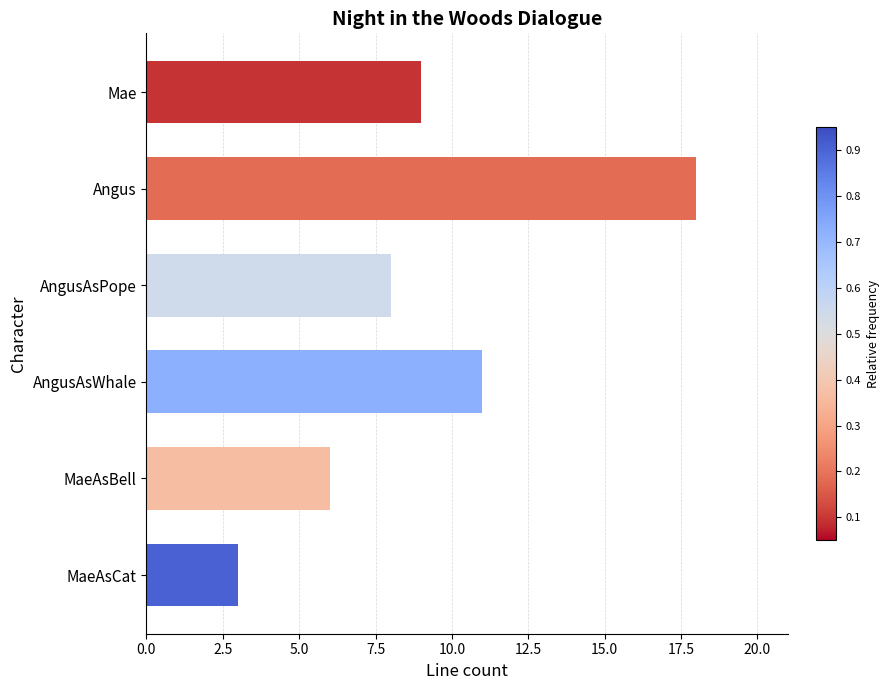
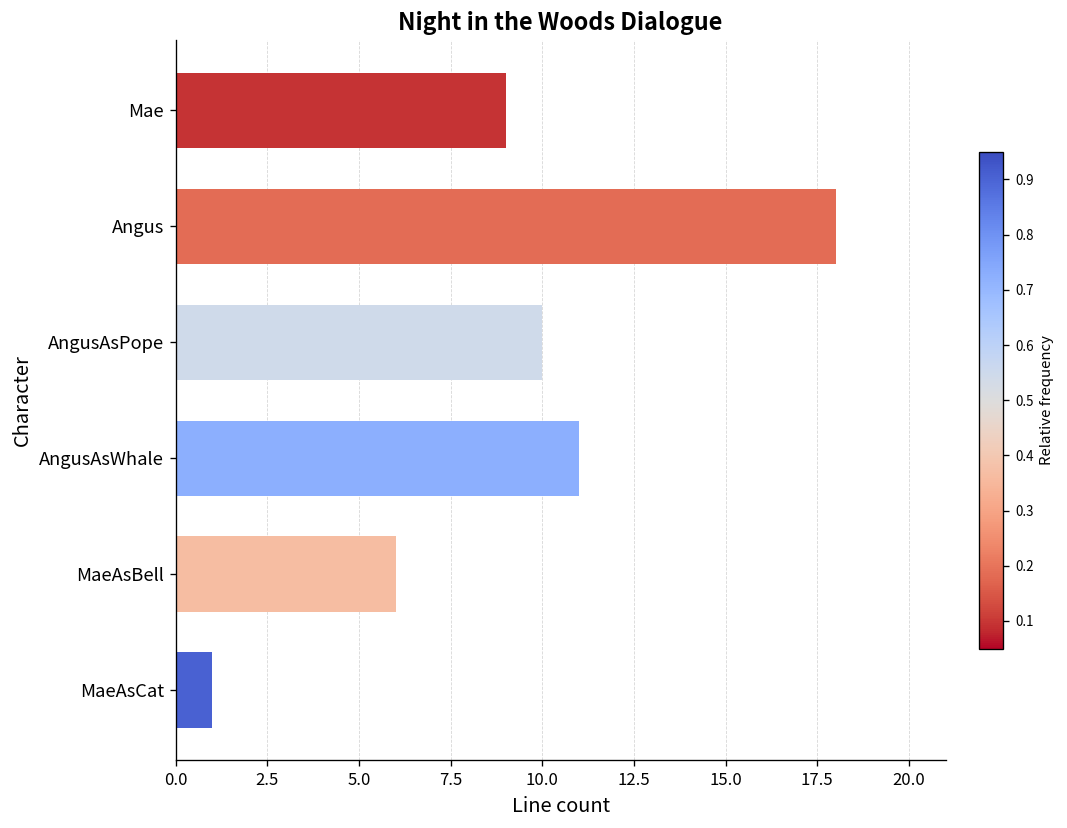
  {
    "Mae": 9,
    "Angus": 18,
-   "AngusAsPope": 8,
+   "AngusAsPope": 10,
    "AngusAsWhale": 11,
    "MaeAsBell": 6,
-   "MaeAsCat": 3
+   "MaeAsCat": 1
  }
